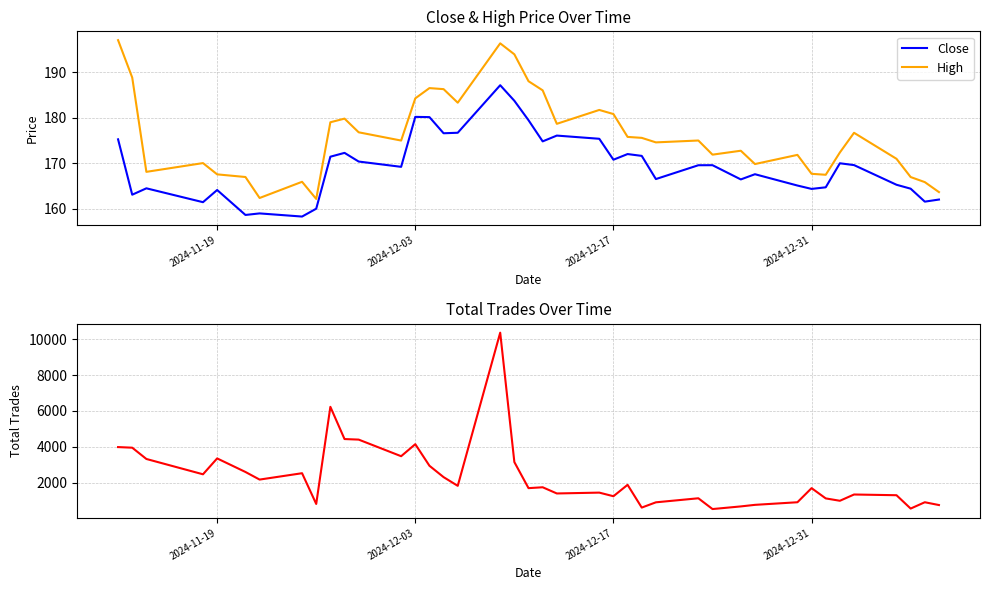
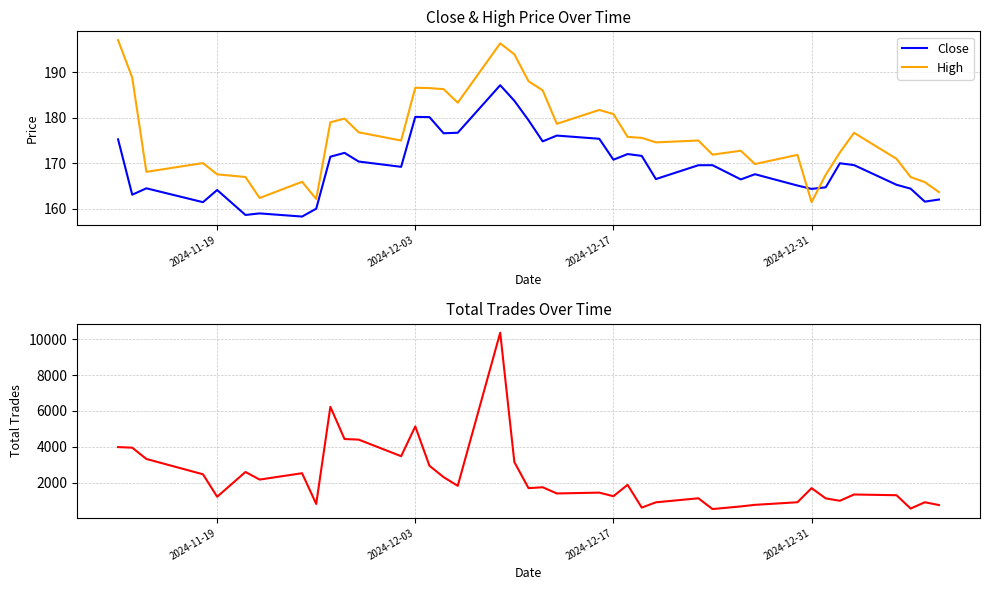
  {
    "Close & High Price Over Time": {
      "Close": {
        "2024-11-19": 164,
        "2024-12-03": 180,
        "2024-12-17": 171,
        "2024-12-31": 164
      },
      "High": {
        "2024-11-19": 168,
-       "2024-12-03": 184,
+       "2024-12-03": 187,
        "2024-12-17": 181,
-       "2024-12-31": 168
+       "2024-12-31": 162
      }
    },
    "Total Trades Over Time": {
-     "2024-11-19": 3400,
-     "2024-12-03": 4200,
+     "2024-11-19": 1200,
+     "2024-12-03": 5100,
      "2024-12-17": 1300,
      "2024-12-31": 1700
    }
  }
